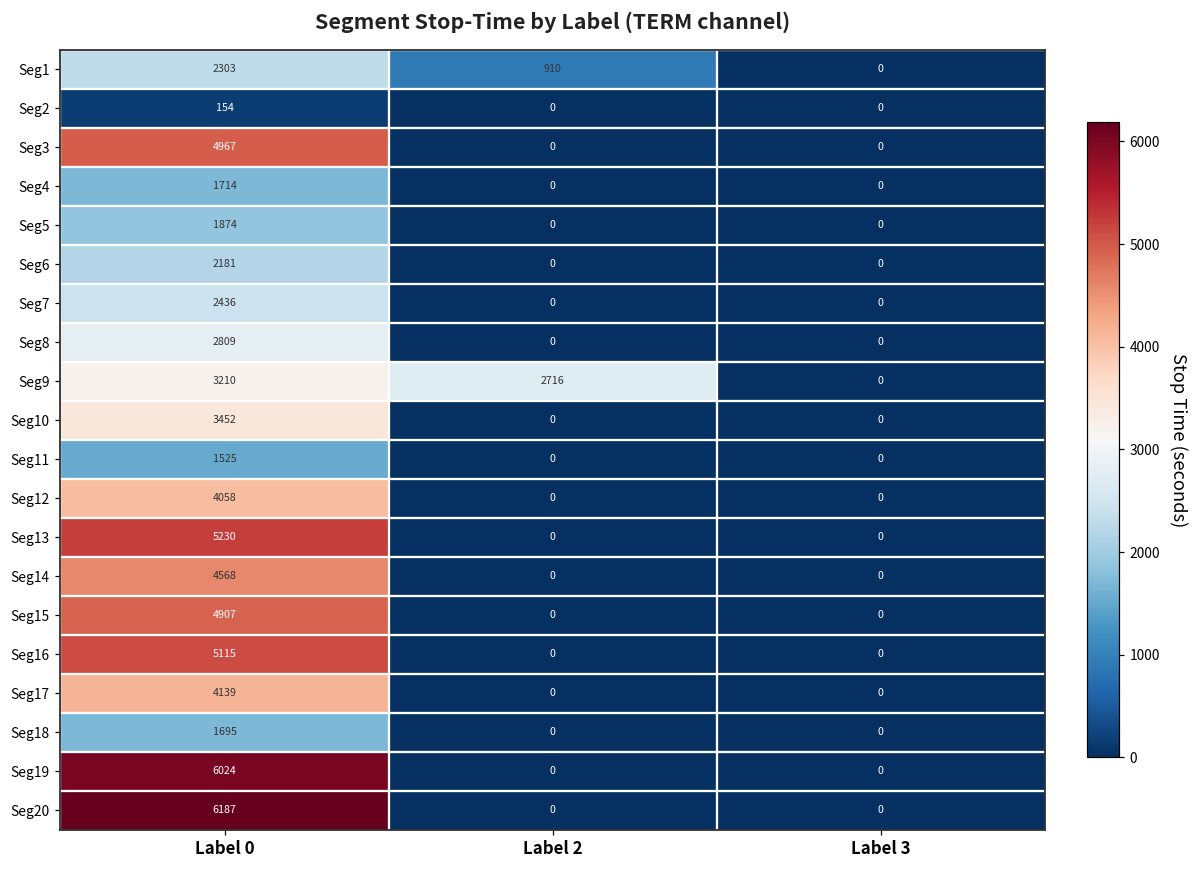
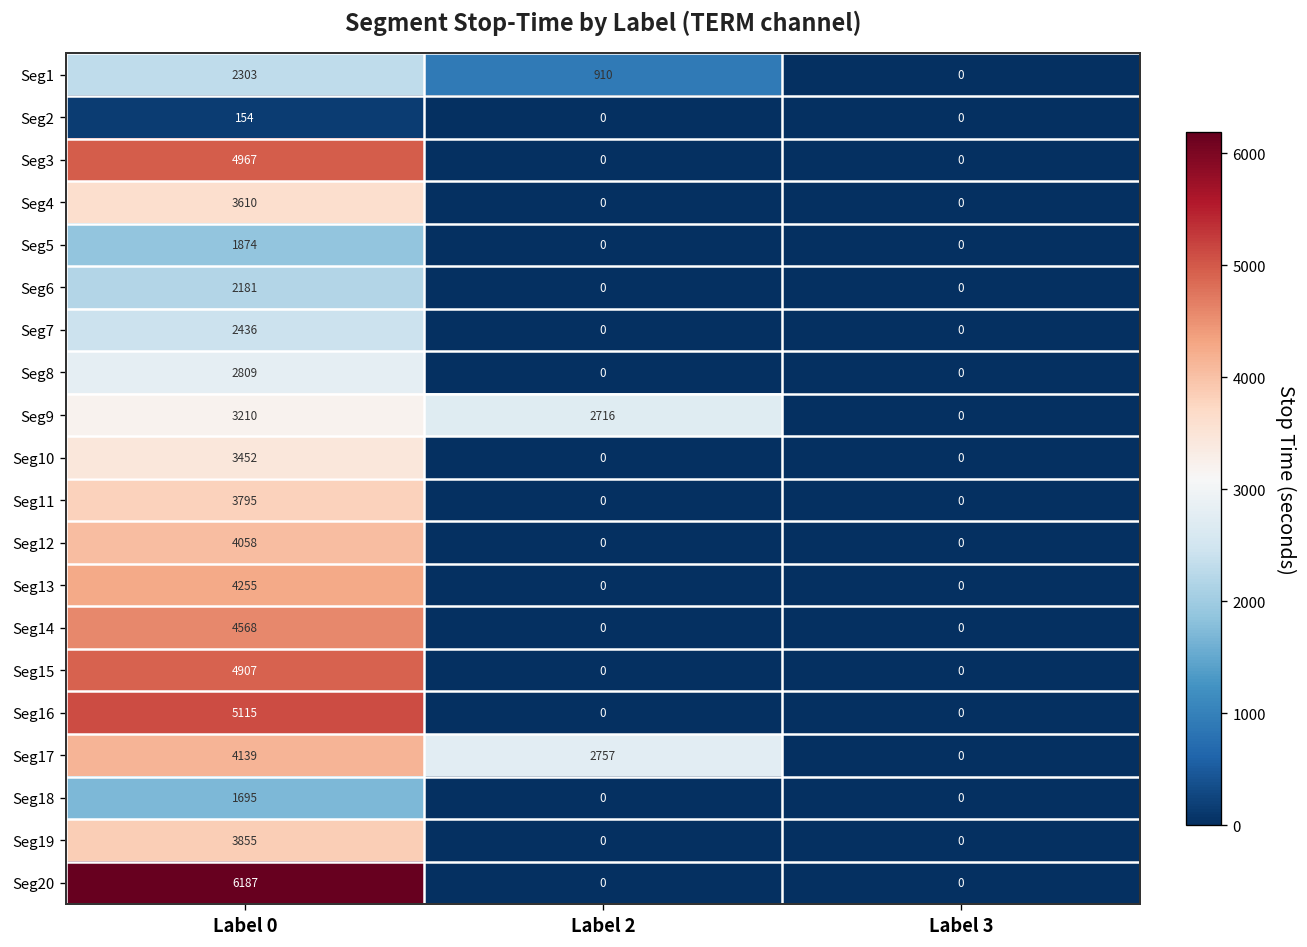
  {
    "Seg1": {
      "Label 0": 2303,
      "Label 2": 910,
      "Label 3": 0
    },
    "Seg2": {
      "Label 0": 154,
      "Label 2": 0,
      "Label 3": 0
    },
    "Seg3": {
      "Label 0": 4967,
      "Label 2": 0,
      "Label 3": 0
    },
    "Seg4": {
-     "Label 0": 1714,
+     "Label 0": 3610,
      "Label 2": 0,
      "Label 3": 0
    },
    "Seg5": {
      "Label 0": 1874,
      "Label 2": 0,
      "Label 3": 0
    },
    "Seg6": {
      "Label 0": 2181,
      "Label 2": 0,
      "Label 3": 0
    },
    "Seg7": {
      "Label 0": 2436,
      "Label 2": 0,
      "Label 3": 0
    },
    "Seg8": {
      "Label 0": 2809,
      "Label 2": 0,
      "Label 3": 0
    },
    "Seg9": {
      "Label 0": 3210,
      "Label 2": 2716,
      "Label 3": 0
    },
    "Seg10": {
      "Label 0": 3452,
      "Label 2": 0,
      "Label 3": 0
    },
    "Seg11": {
-     "Label 0": 1525,
+     "Label 0": 3795,
      "Label 2": 0,
      "Label 3": 0
    },
    "Seg12": {
      "Label 0": 4058,
      "Label 2": 0,
      "Label 3": 0
    },
    "Seg13": {
-     "Label 0": 5230,
+     "Label 0": 4255,
      "Label 2": 0,
      "Label 3": 0
    },
    "Seg14": {
      "Label 0": 4568,
      "Label 2": 0,
      "Label 3": 0
    },
    "Seg15": {
      "Label 0": 4907,
      "Label 2": 0,
      "Label 3": 0
    },
    "Seg16": {
      "Label 0": 5115,
      "Label 2": 0,
      "Label 3": 0
    },
    "Seg17": {
      "Label 0": 4139,
-     "Label 2": 0,
+     "Label 2": 2757,
      "Label 3": 0
    },
    "Seg18": {
      "Label 0": 1695,
      "Label 2": 0,
      "Label 3": 0
    },
    "Seg19": {
-     "Label 0": 6024,
+     "Label 0": 3855,
      "Label 2": 0,
      "Label 3": 0
    },
    "Seg20": {
      "Label 0": 6187,
      "Label 2": 0,
      "Label 3": 0
    }
  }
